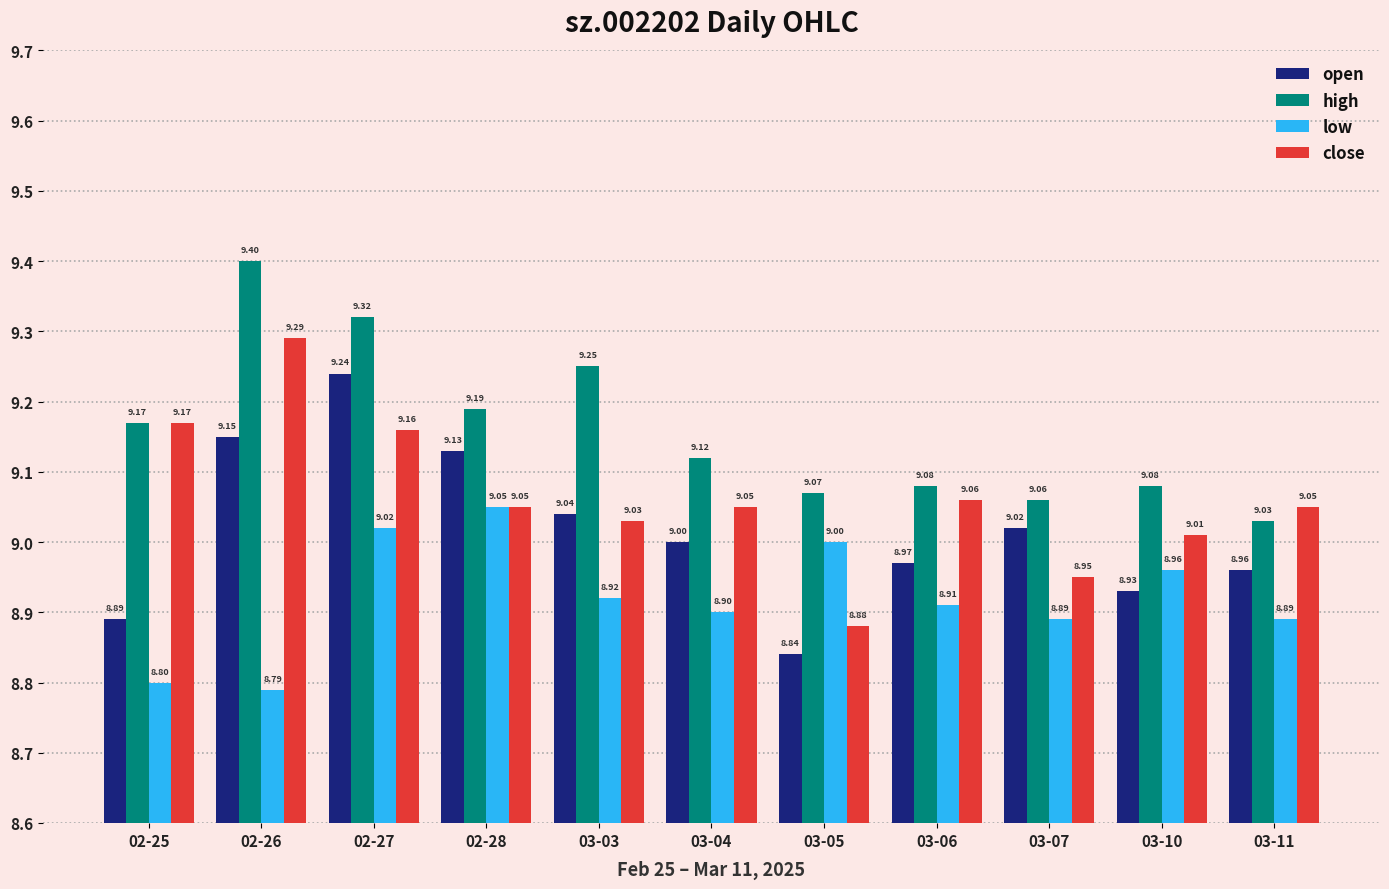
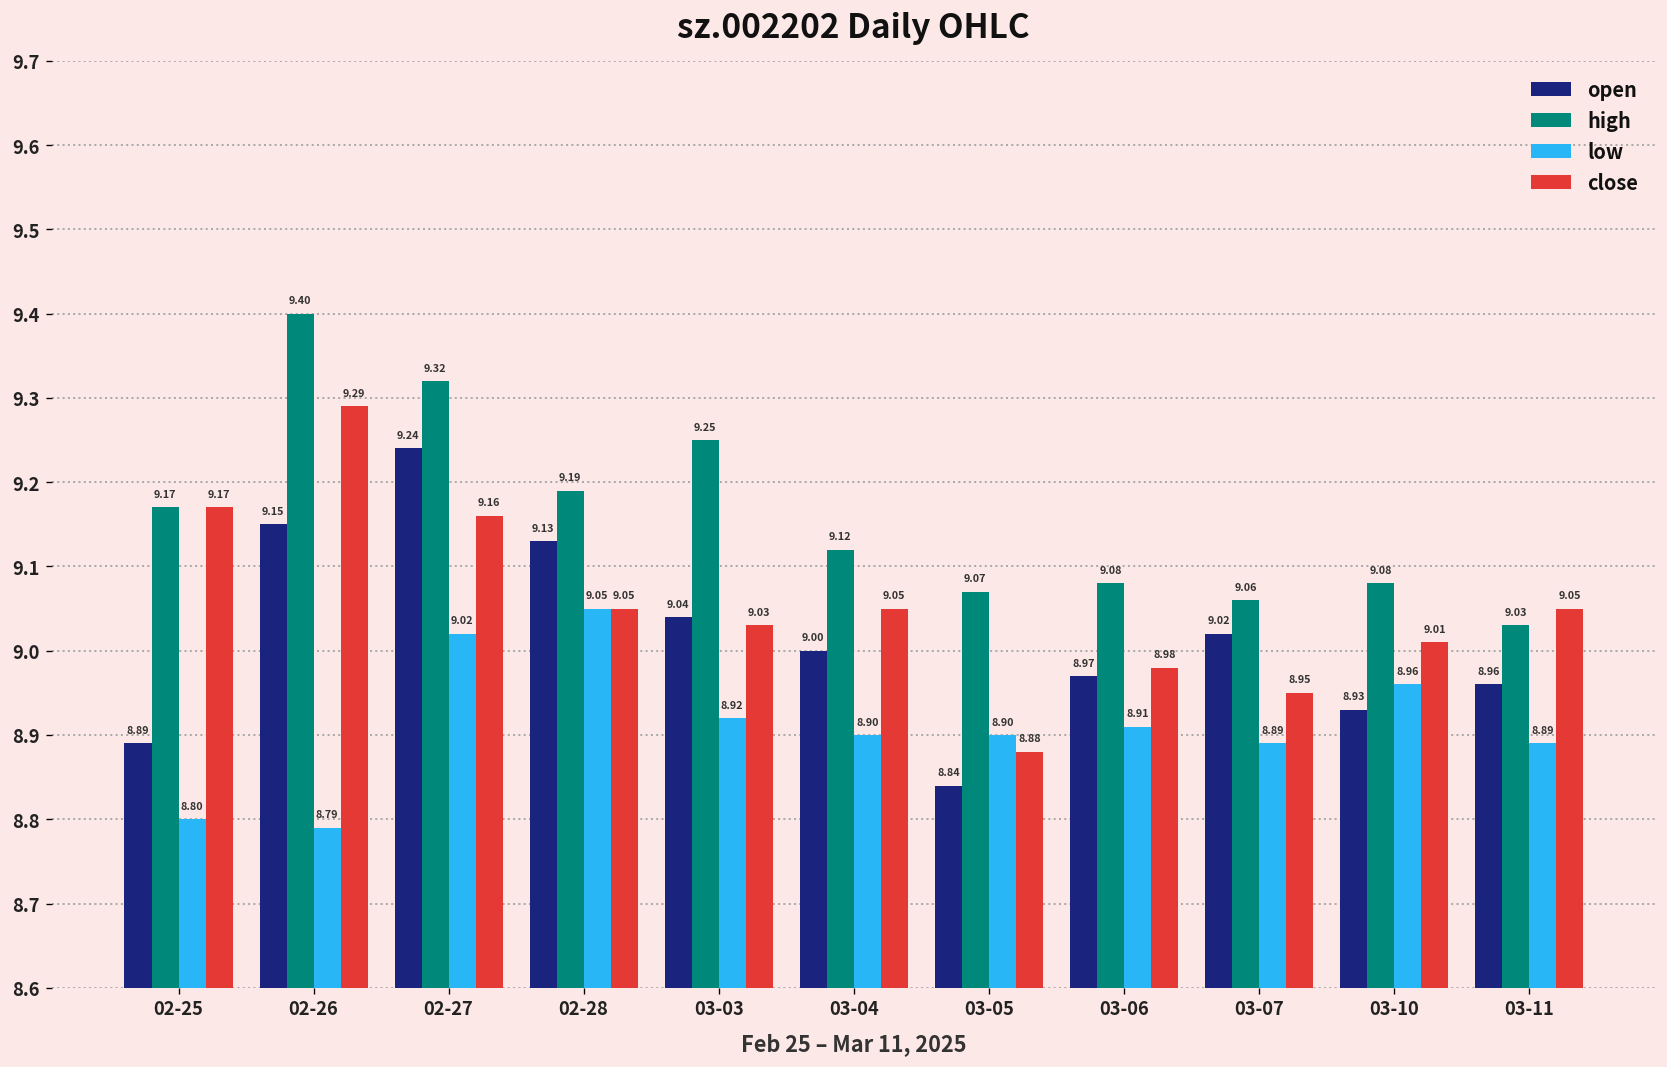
  {
    "open": {
      "02-25": 8.89,
      "02-26": 9.15,
      "02-27": 9.24,
      "02-28": 9.13,
      "03-03": 9.04,
      "03-04": 9.00,
      "03-05": 8.84,
      "03-06": 8.97,
      "03-07": 9.02,
      "03-10": 8.93,
      "03-11": 8.96
    },
    "high": {
      "02-25": 9.17,
      "02-26": 9.40,
      "02-27": 9.32,
      "02-28": 9.19,
      "03-03": 9.25,
      "03-04": 9.12,
      "03-05": 9.07,
      "03-06": 9.08,
      "03-07": 9.06,
      "03-10": 9.08,
      "03-11": 9.03
    },
    "low": {
      "02-25": 8.80,
      "02-26": 8.79,
      "02-27": 9.02,
      "02-28": 9.05,
      "03-03": 8.92,
      "03-04": 8.90,
-     "03-05": 9.00,
+     "03-05": 8.90,
      "03-06": 8.91,
      "03-07": 8.89,
      "03-10": 8.96,
      "03-11": 8.89
    },
    "close": {
      "02-25": 9.17,
      "02-26": 9.29,
      "02-27": 9.16,
      "02-28": 9.05,
      "03-03": 9.03,
      "03-04": 9.05,
      "03-05": 8.88,
-     "03-06": 9.06,
+     "03-06": 8.98,
      "03-07": 8.95,
      "03-10": 9.01,
      "03-11": 9.05
    }
  }
